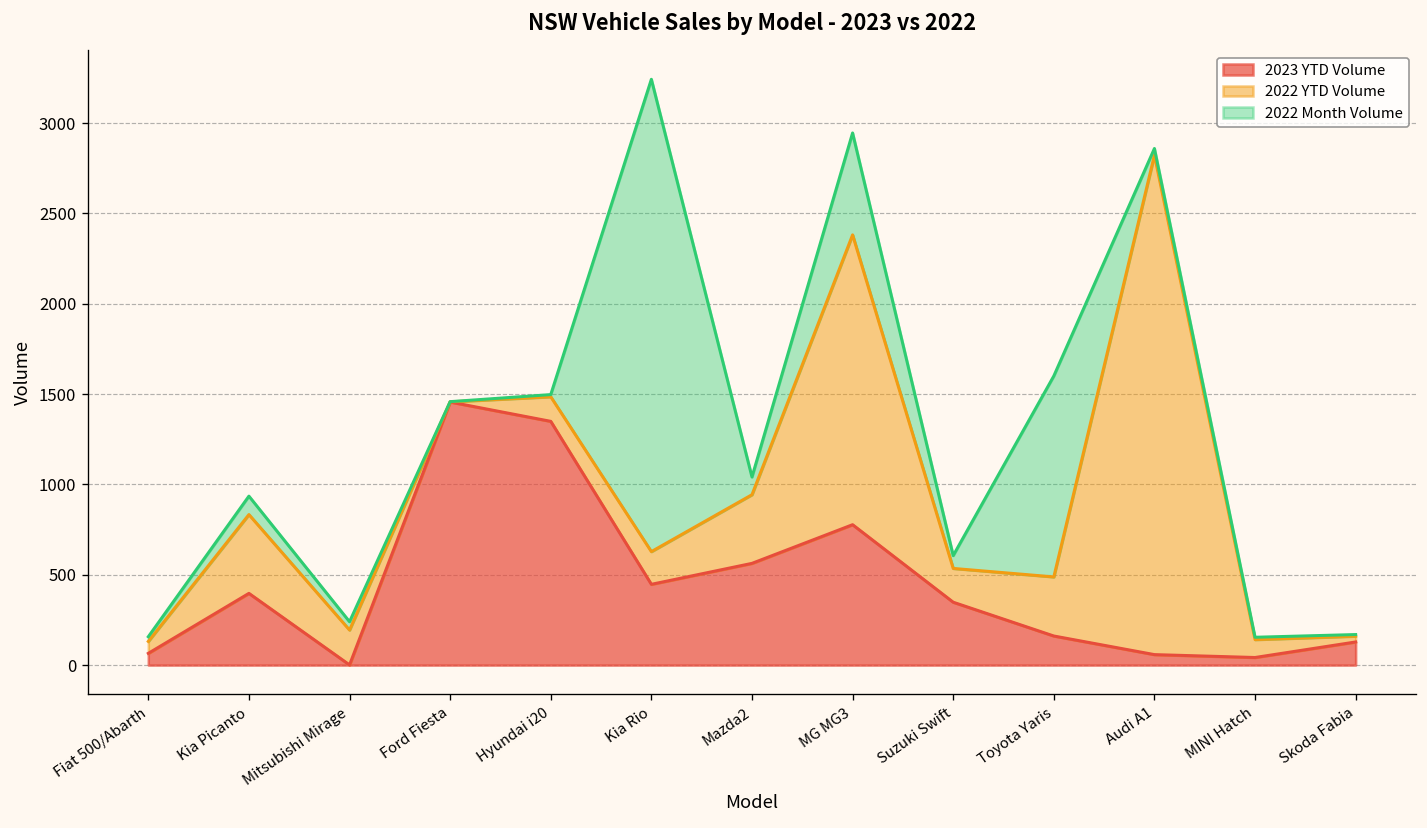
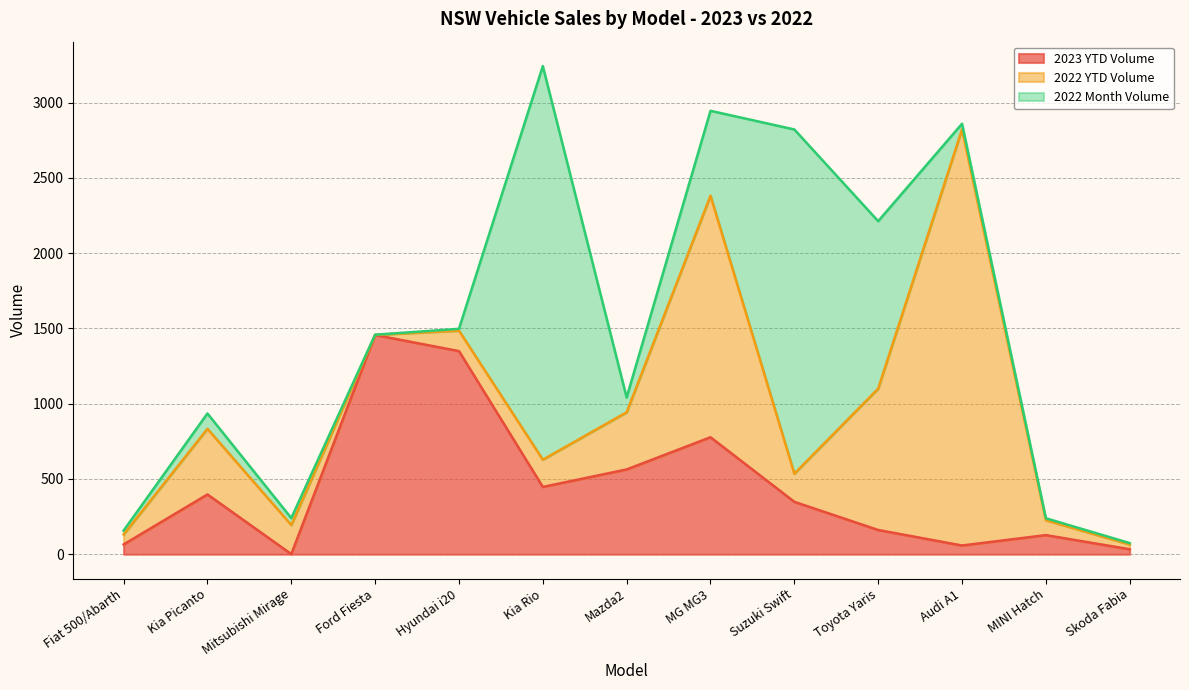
  {
    "2023 YTD Volume": {
      "Fiat 500/Abarth": 70,
      "Kia Picanto": 400,
      "Mitsubishi Mirage": 0,
      "Hyundai i20": 1350,
      "Kia Rio": 450,
      "Mazda2": 560,
      "MG MG3": 780,
      "Suzuki Swift": 350,
      "Toyota Yaris": 160,
      "Audi A1": 60,
-     "MINI Hatch": 40,
-     "Skoda Fabia": 130
+     "MINI Hatch": 130,
+     "Skoda Fabia": 30
    },
    "2022 YTD Volume": {
      "Fiat 500/Abarth": 70,
      "Kia Picanto": 440,
      "Mitsubishi Mirage": 190,
      "Kia Rio": 180,
      "Mazda2": 380,
      "MG MG3": 1600,
      "Suzuki Swift": 190,
-     "Toyota Yaris": 330,
+     "Toyota Yaris": 940,
      "Audi A1": 2760
    },
    "2022 Month Volume": {
      "Fiat 500/Abarth": 30,
      "Kia Picanto": 100,
      "Mitsubishi Mirage": 50,
      "Kia Rio": 2610,
      "Mazda2": 100,
      "MG MG3": 560,
-     "Suzuki Swift": 70,
+     "Suzuki Swift": 2290,
      "Toyota Yaris": 1110,
      "Audi A1": 40
    }
  }
